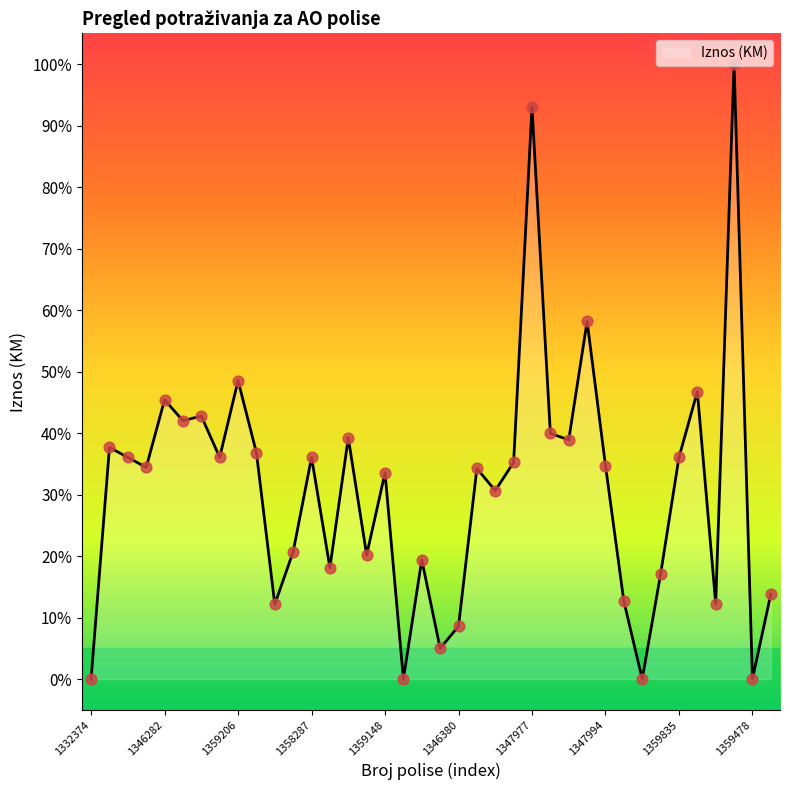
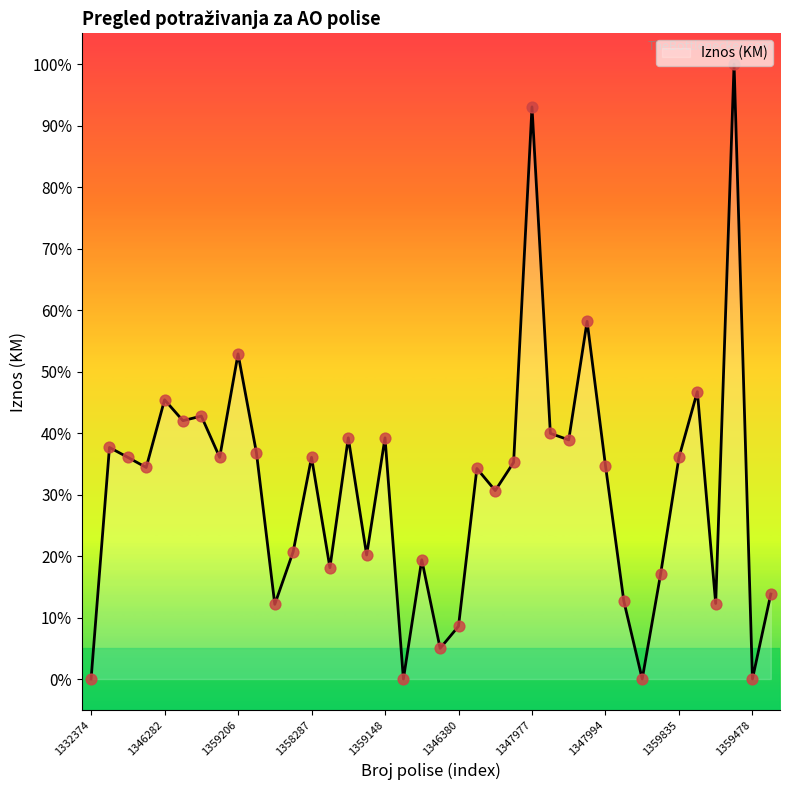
  {
    "1346282": "45%",
-   "1359206": "49%",
+   "1359206": "53%",
    "1358287": "36%",
-   "1359148": "34%",
+   "1359148": "39%",
    "1346380": "9%",
    "1347977": "93%",
    "1347994": "35%",
    "1359835": "36%"
  }
